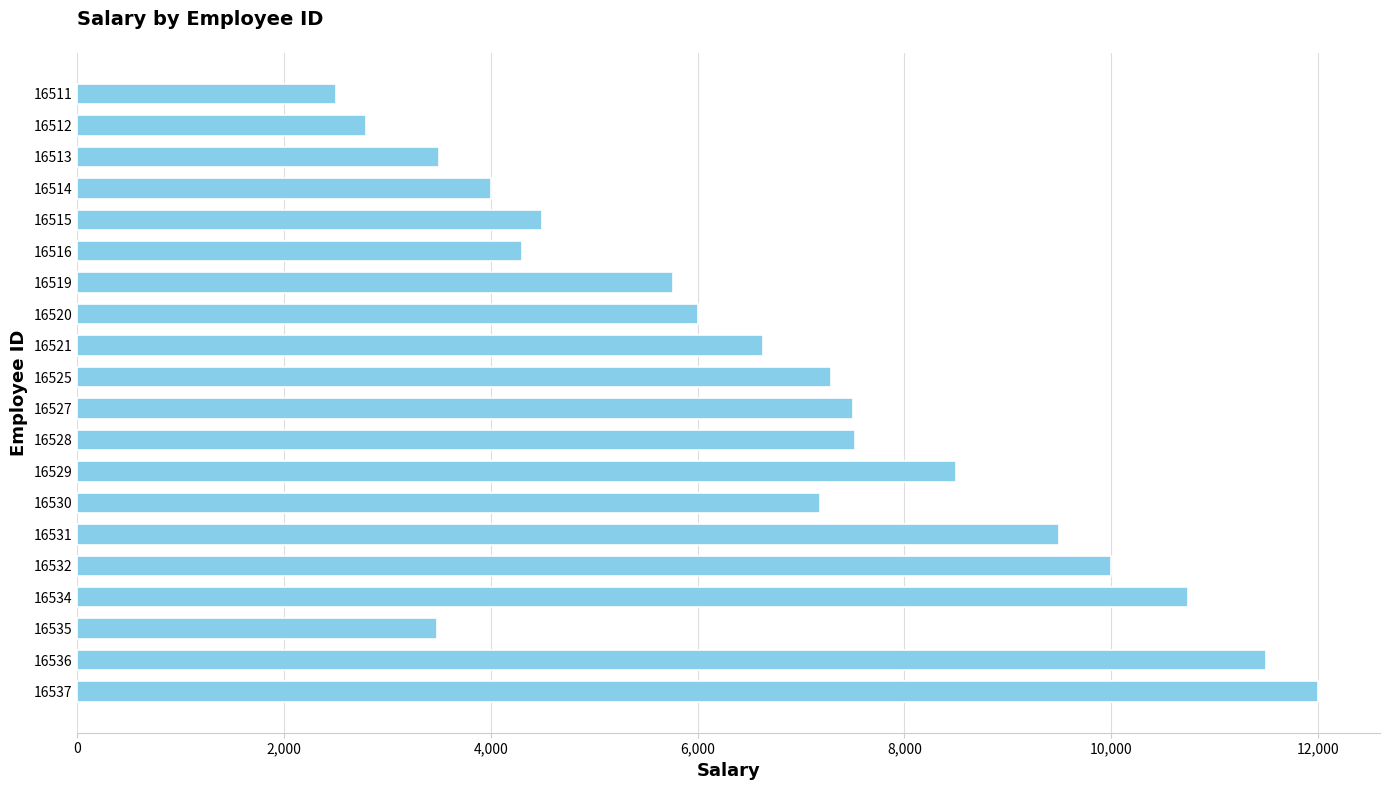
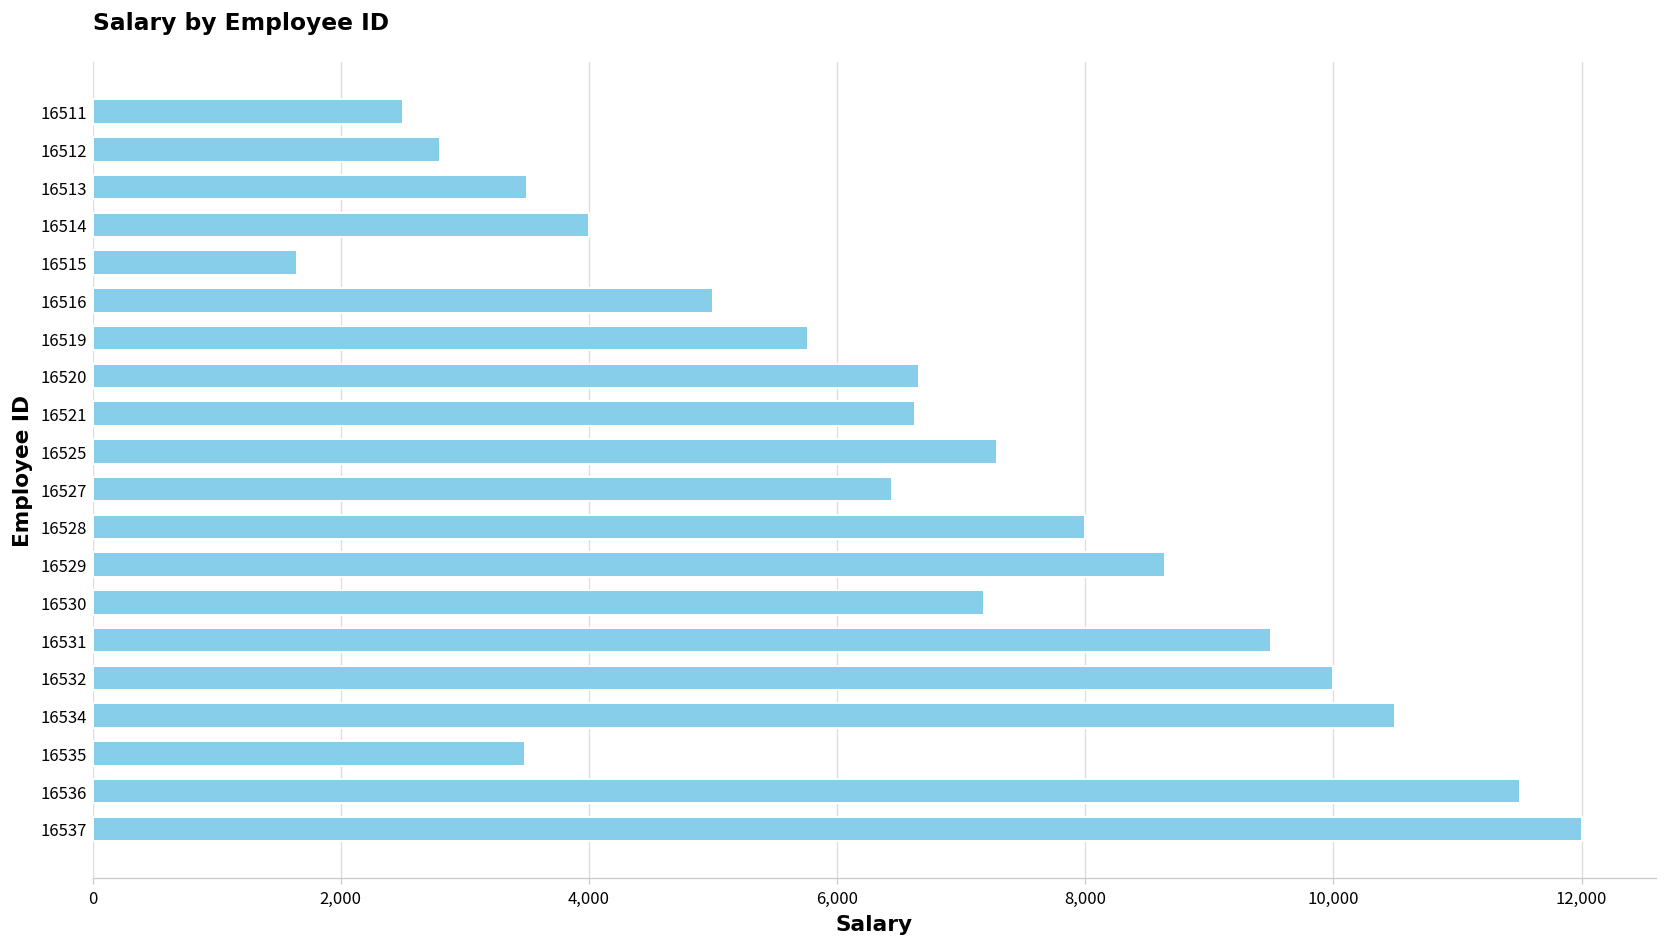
  {
    "16511": "2,500",
    "16512": "2,800",
    "16513": "3,500",
    "16514": "4,000",
-   "16515": "4,500",
-   "16516": "4,300",
+   "16515": "1,650",
+   "16516": "5,000",
    "16519": "5,760",
-   "16520": "6,000",
+   "16520": "6,660",
    "16521": "6,630",
    "16525": "7,290",
-   "16527": "7,500",
-   "16528": "7,530",
-   "16529": "8,500",
+   "16527": "6,440",
+   "16528": "8,000",
+   "16529": "8,640",
    "16530": "7,180",
    "16531": "9,500",
    "16532": "10,000",
-   "16534": "10,740",
+   "16534": "10,500",
    "16535": "3,480",
    "16536": "11,500",
    "16537": "12,000"
  }
